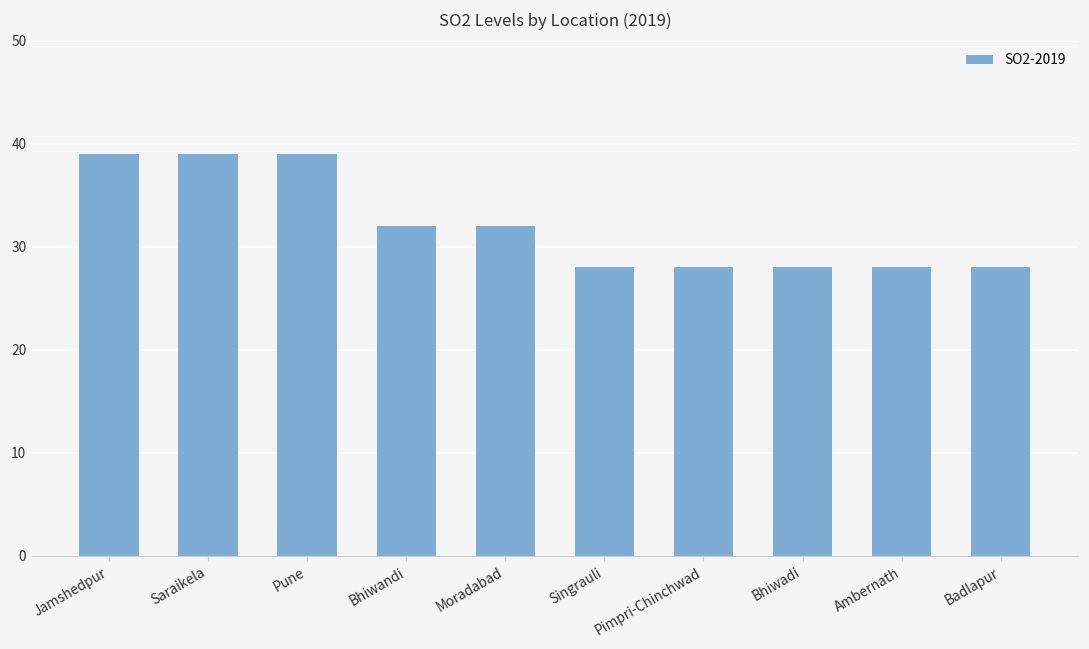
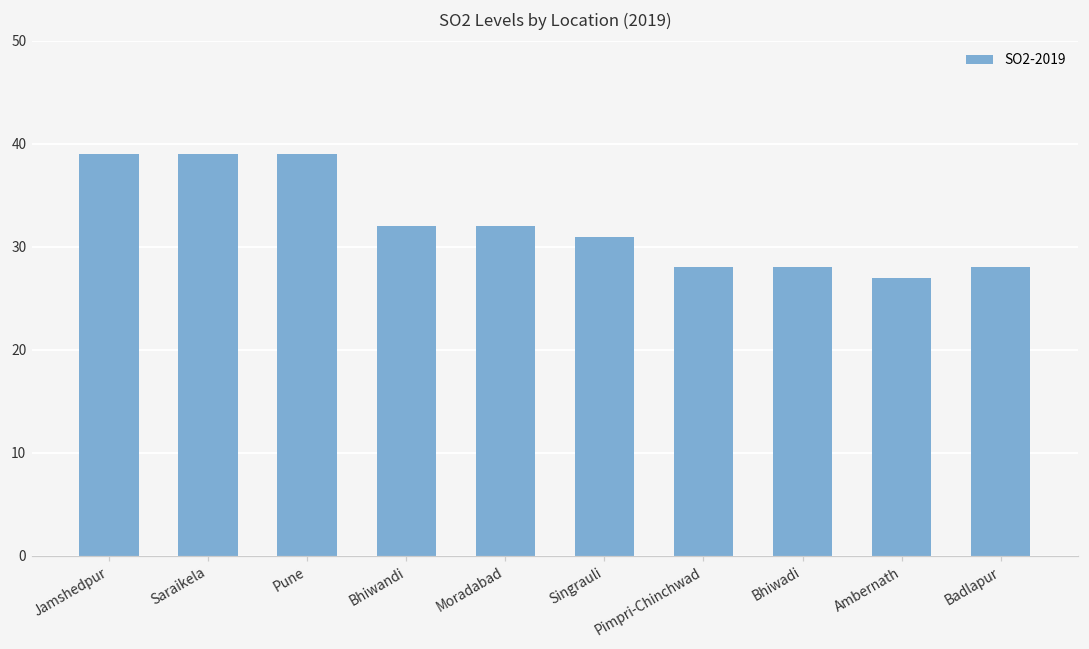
  {
    "Jamshedpur": 39,
    "Saraikela": 39,
    "Pune": 39,
    "Bhiwandi": 32,
    "Moradabad": 32,
-   "Singrauli": 28,
+   "Singrauli": 31,
    "Pimpri-Chinchwad": 28,
    "Bhiwadi": 28,
-   "Ambernath": 28,
+   "Ambernath": 27,
    "Badlapur": 28
  }
